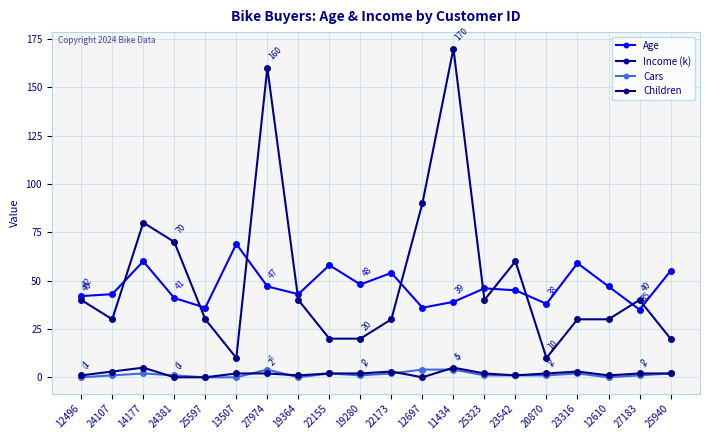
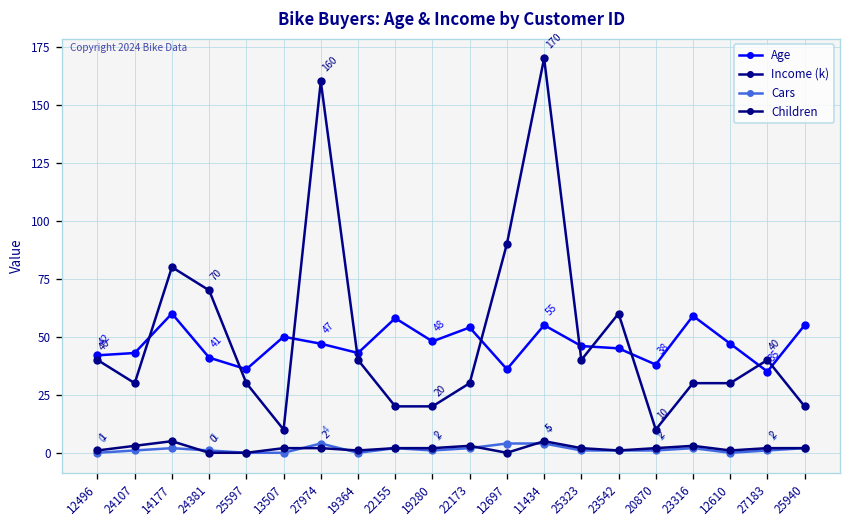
  {
    "Age": {
      "24381": 41,
-     "13507": 69,
+     "13507": 50,
      "27974": 47,
      "19280": 48,
-     "11434": 39,
+     "11434": 55,
      "20870": 38
    },
    "Cars": {
      "14177": 2,
      "13507": 0
    }
  }
